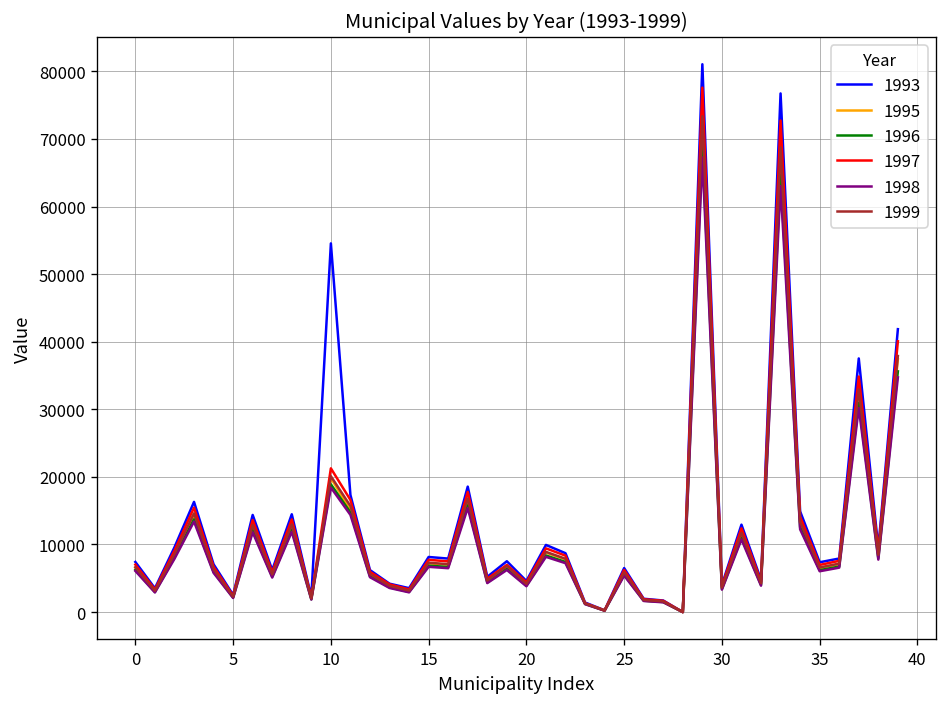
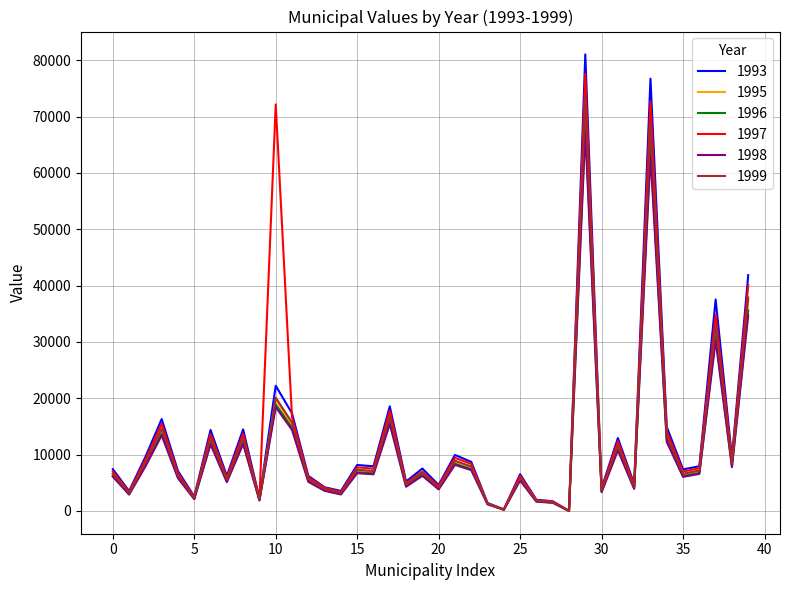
  {
    "1993": {
-     "10": 55000
+     "10": 22000
    },
    "1996": {
      "10": 19000
    },
    "1997": {
-     "10": 21000
+     "10": 72000
    },
    "1998": {
      "10": 18000
    }
  }
